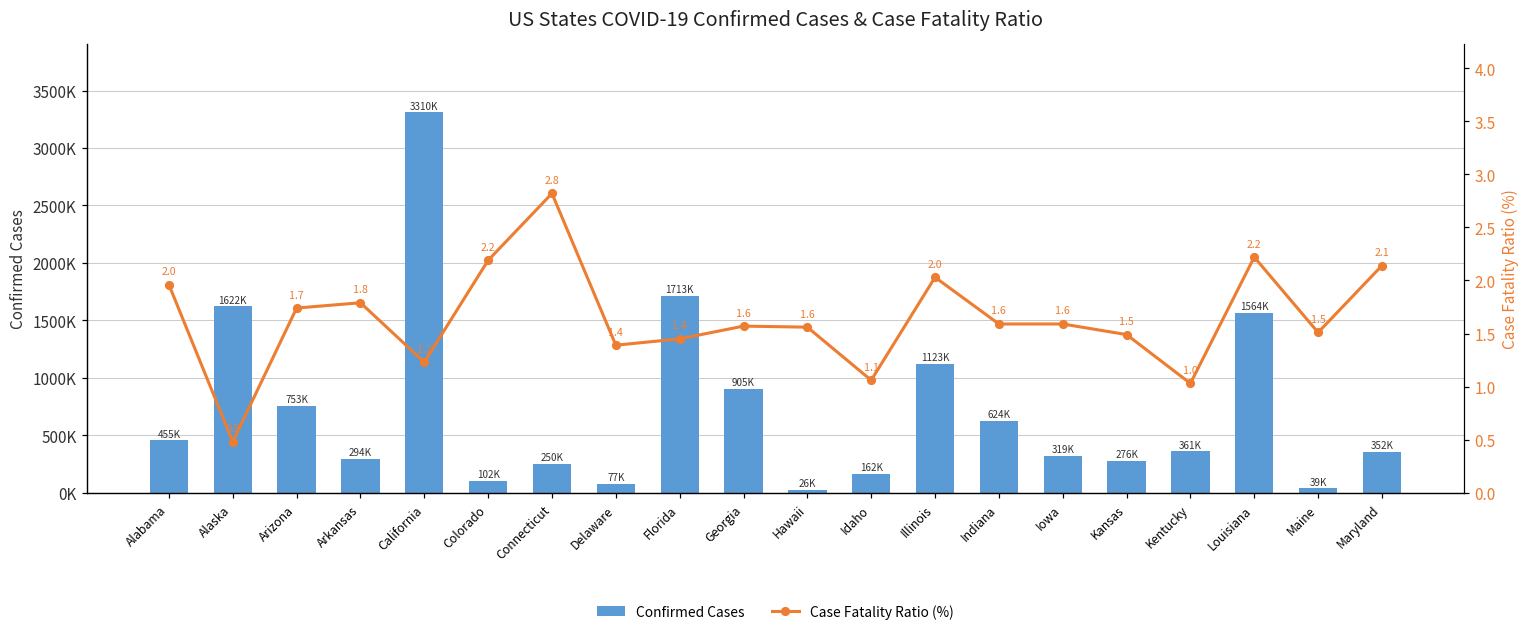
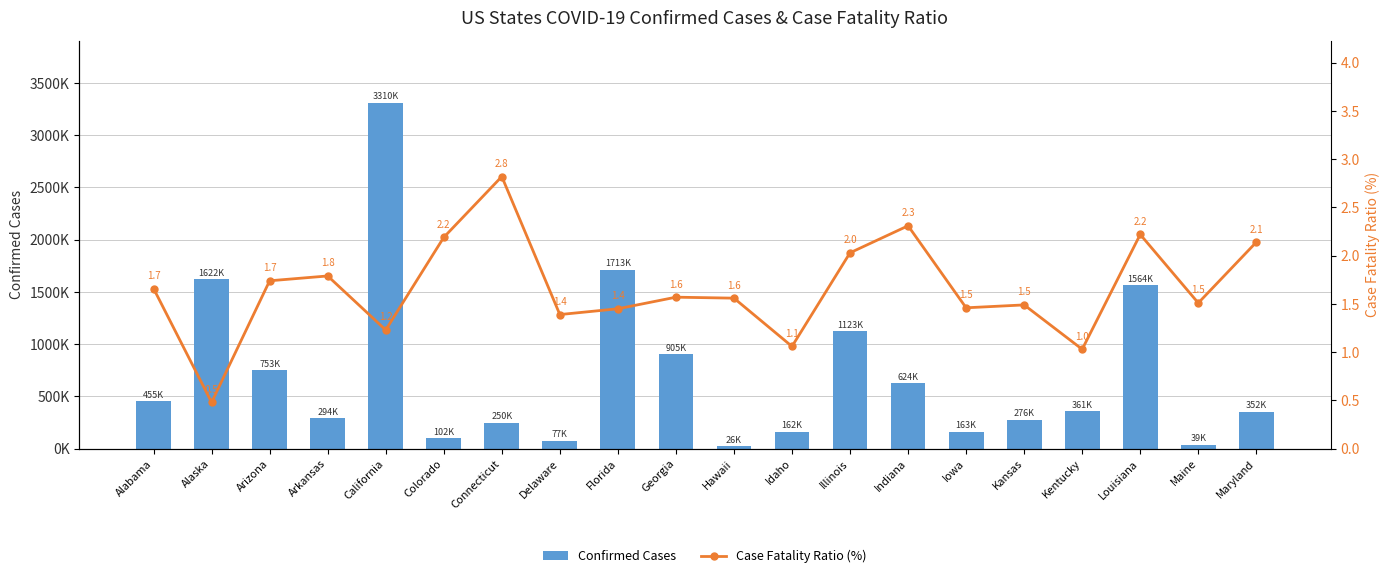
  {
    "Confirmed Cases": {
      "Arizona": "753K",
      "Arkansas": "294K",
      "Colorado": "102K",
      "Connecticut": "250K",
-     "Iowa": "319K",
+     "Iowa": "163K",
      "Kentucky": "361K",
      "Louisiana": "1564K",
      "Maine": "39K"
    },
    "Case Fatality Ratio (%)": {
-     "Alabama": "2.0",
+     "Alabama": "1.7",
      "Alaska": "0.5",
      "Arizona": "1.7",
      "Arkansas": "1.8",
      "California": "1.2",
      "Colorado": "2.2",
      "Connecticut": "2.8",
      "Delaware": "1.4",
      "Florida": "1.4",
      "Georgia": "1.6",
      "Hawaii": "1.6",
      "Idaho": "1.1",
      "Illinois": "2.0",
-     "Indiana": "1.6",
-     "Iowa": "1.6",
+     "Indiana": "2.3",
+     "Iowa": "1.5",
      "Kansas": "1.5",
      "Kentucky": "1.0",
      "Louisiana": "2.2",
      "Maine": "1.5",
      "Maryland": "2.1"
    }
  }
